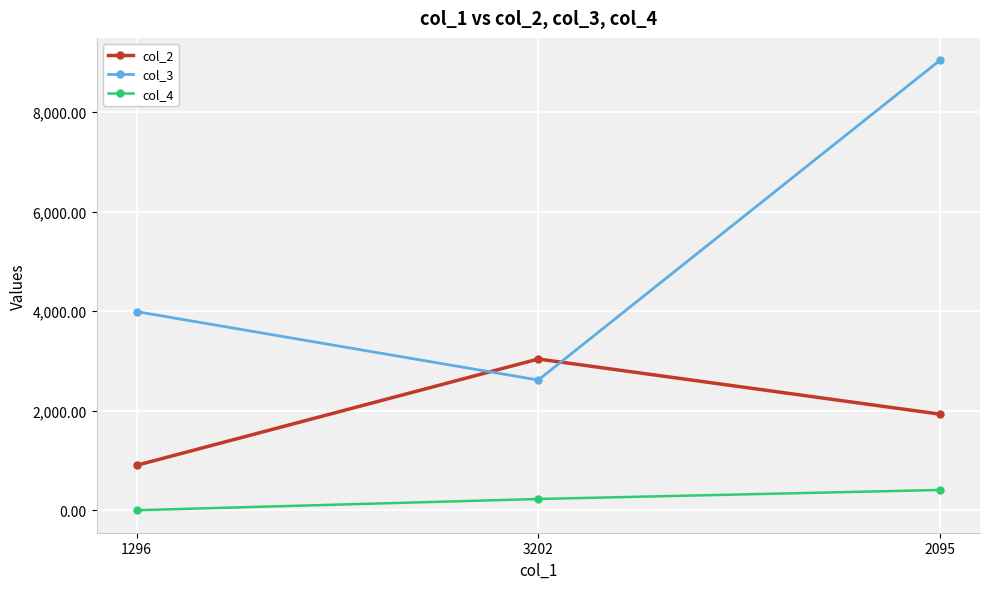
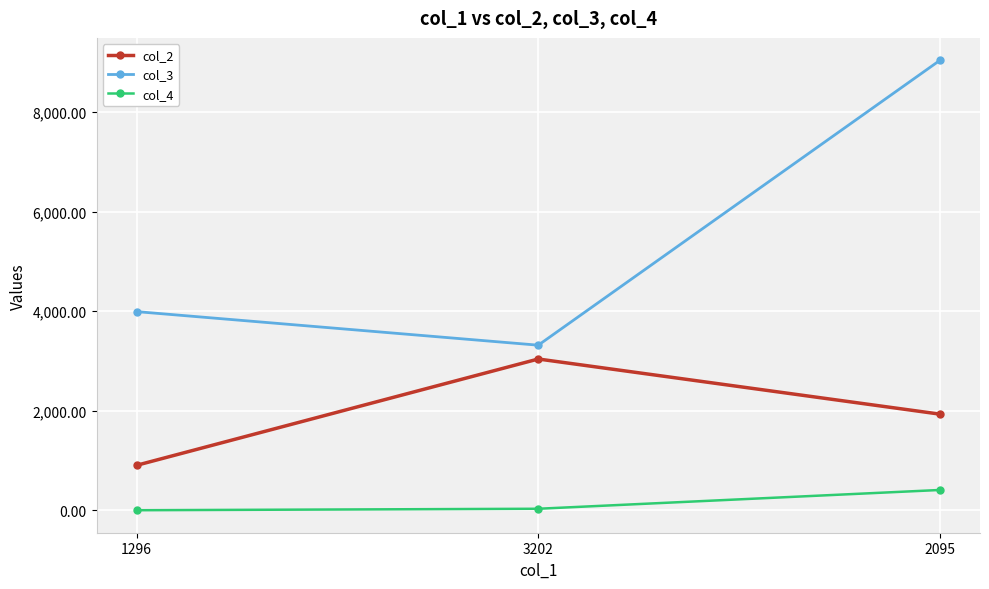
  {
    "col_2": {
      "1296": "900",
      "3202": "3,000",
      "2095": "1,900"
    },
    "col_3": {
      "1296": "4,000",
-     "3202": "2,600",
+     "3202": "3,300",
      "2095": "9,000"
    },
    "col_4": {
      "1296": "0",
-     "3202": "200",
+     "3202": "0",
      "2095": "400"
    }
  }
